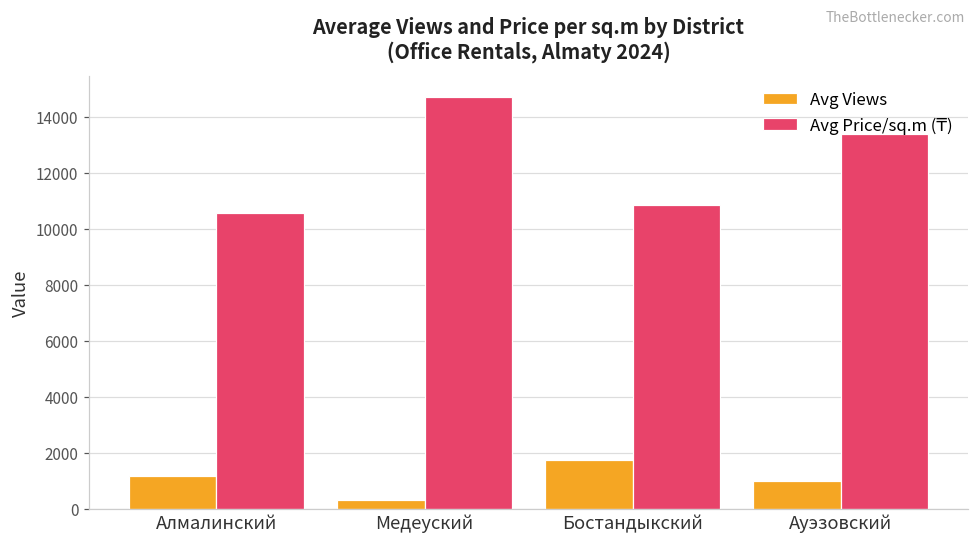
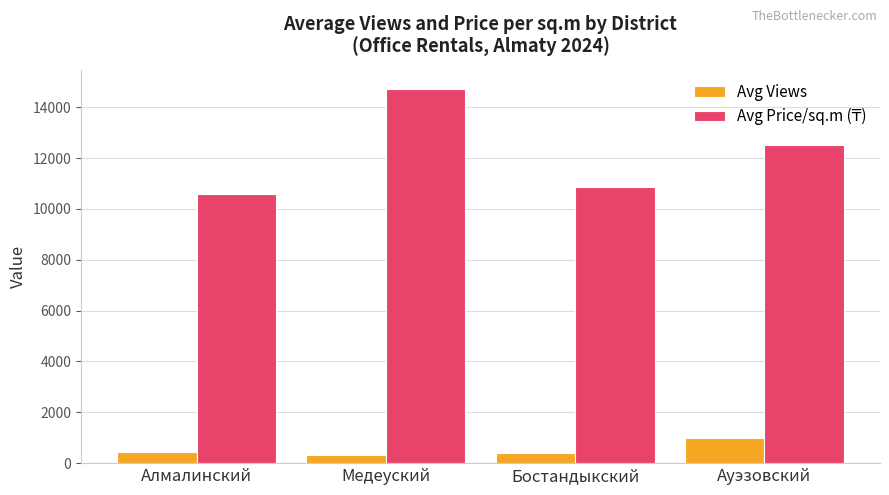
  {
    "Avg Views": {
-     "Алмалинский": 1200,
+     "Алмалинский": 400,
      "Медеуский": 300,
-     "Бостандыкский": 1700,
+     "Бостандыкский": 400,
      "Ауэзовский": 1000
    },
    "Avg Price/sq.m (₸)": {
      "Алмалинский": 10600,
      "Медеуский": 14700,
      "Бостандыкский": 10900,
-     "Ауэзовский": 13400
+     "Ауэзовский": 12500
    }
  }
